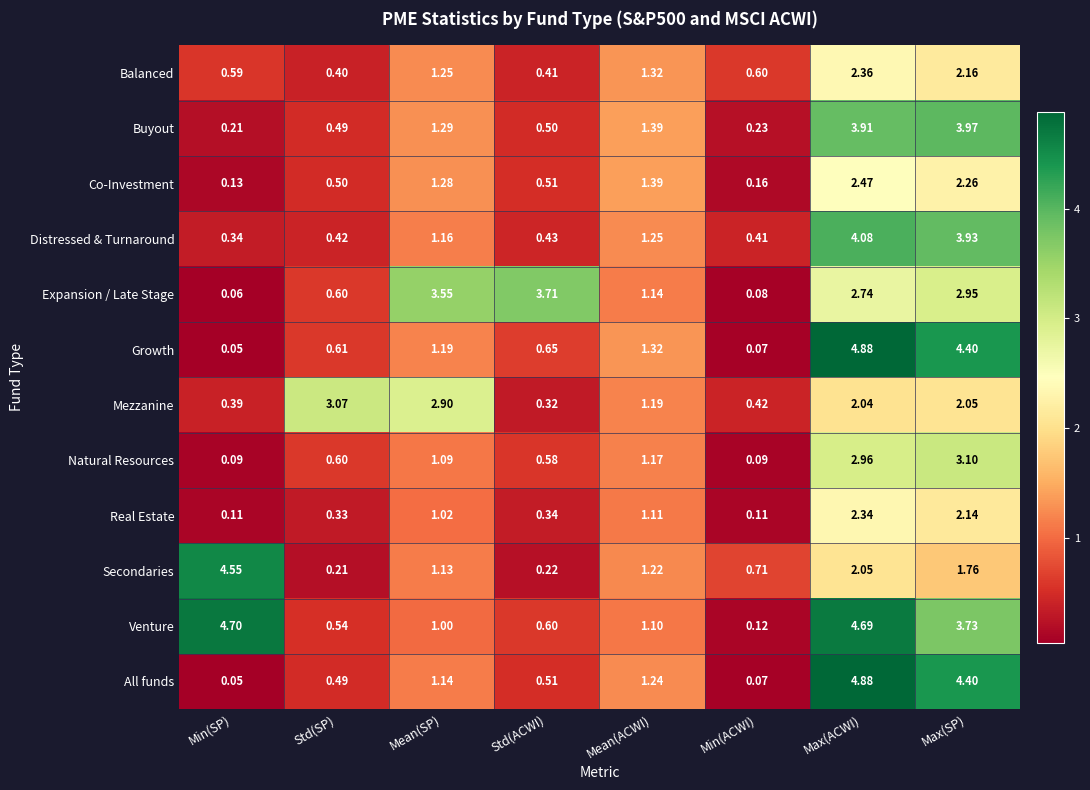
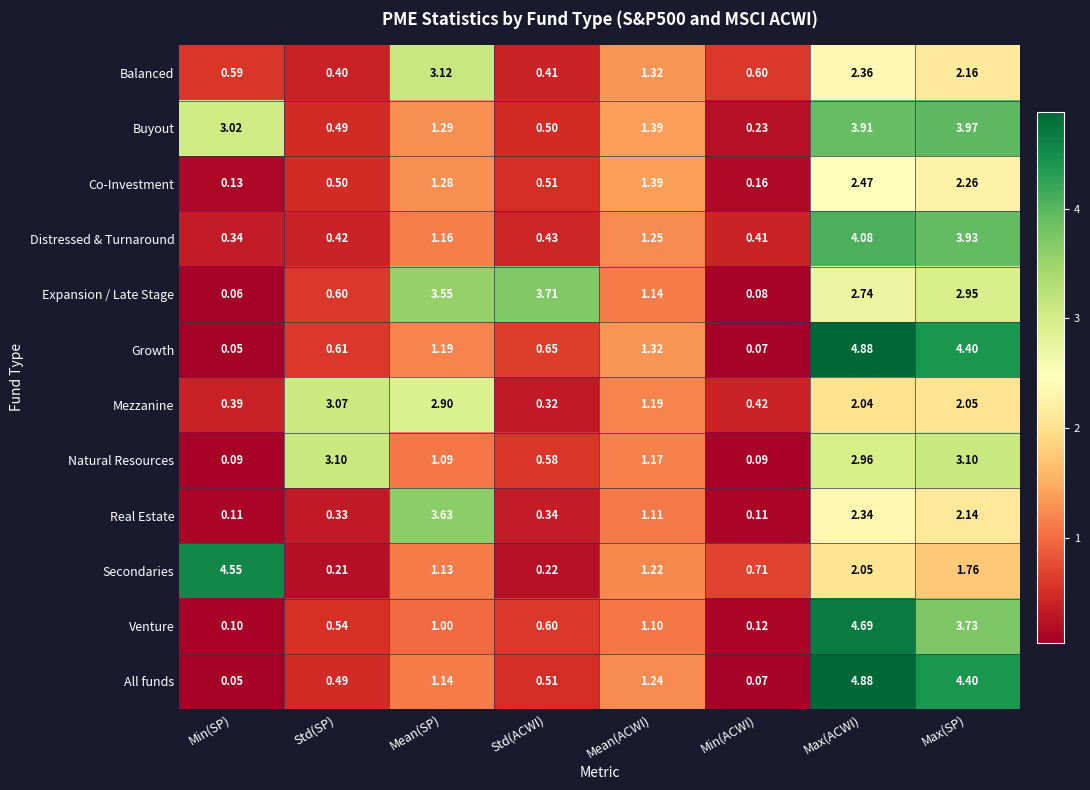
  {
    "Balanced": {
      "Min(SP)": 0.59,
      "Std(SP)": 0.40,
-     "Mean(SP)": 1.25,
+     "Mean(SP)": 3.12,
      "Std(ACWI)": 0.41,
      "Mean(ACWI)": 1.32,
      "Min(ACWI)": 0.60,
      "Max(ACWI)": 2.36,
      "Max(SP)": 2.16
    },
    "Buyout": {
-     "Min(SP)": 0.21,
+     "Min(SP)": 3.02,
      "Std(SP)": 0.49,
      "Mean(SP)": 1.29,
      "Std(ACWI)": 0.50,
      "Mean(ACWI)": 1.39,
      "Min(ACWI)": 0.23,
      "Max(ACWI)": 3.91,
      "Max(SP)": 3.97
    },
    "Co-Investment": {
      "Min(SP)": 0.13,
      "Std(SP)": 0.50,
      "Mean(SP)": 1.28,
      "Std(ACWI)": 0.51,
      "Mean(ACWI)": 1.39,
      "Min(ACWI)": 0.16,
      "Max(ACWI)": 2.47,
      "Max(SP)": 2.26
    },
    "Distressed & Turnaround": {
      "Min(SP)": 0.34,
      "Std(SP)": 0.42,
      "Mean(SP)": 1.16,
      "Std(ACWI)": 0.43,
      "Mean(ACWI)": 1.25,
      "Min(ACWI)": 0.41,
      "Max(ACWI)": 4.08,
      "Max(SP)": 3.93
    },
    "Expansion / Late Stage": {
      "Min(SP)": 0.06,
      "Std(SP)": 0.60,
      "Mean(SP)": 3.55,
      "Std(ACWI)": 3.71,
      "Mean(ACWI)": 1.14,
      "Min(ACWI)": 0.08,
      "Max(ACWI)": 2.74,
      "Max(SP)": 2.95
    },
    "Growth": {
      "Min(SP)": 0.05,
      "Std(SP)": 0.61,
      "Mean(SP)": 1.19,
      "Std(ACWI)": 0.65,
      "Mean(ACWI)": 1.32,
      "Min(ACWI)": 0.07,
      "Max(ACWI)": 4.88,
      "Max(SP)": 4.40
    },
    "Mezzanine": {
      "Min(SP)": 0.39,
      "Std(SP)": 3.07,
      "Mean(SP)": 2.90,
      "Std(ACWI)": 0.32,
      "Mean(ACWI)": 1.19,
      "Min(ACWI)": 0.42,
      "Max(ACWI)": 2.04,
      "Max(SP)": 2.05
    },
    "Natural Resources": {
      "Min(SP)": 0.09,
-     "Std(SP)": 0.60,
+     "Std(SP)": 3.10,
      "Mean(SP)": 1.09,
      "Std(ACWI)": 0.58,
      "Mean(ACWI)": 1.17,
      "Min(ACWI)": 0.09,
      "Max(ACWI)": 2.96,
      "Max(SP)": 3.10
    },
    "Real Estate": {
      "Min(SP)": 0.11,
      "Std(SP)": 0.33,
-     "Mean(SP)": 1.02,
+     "Mean(SP)": 3.63,
      "Std(ACWI)": 0.34,
      "Mean(ACWI)": 1.11,
      "Min(ACWI)": 0.11,
      "Max(ACWI)": 2.34,
      "Max(SP)": 2.14
    },
    "Secondaries": {
      "Min(SP)": 4.55,
      "Std(SP)": 0.21,
      "Mean(SP)": 1.13,
      "Std(ACWI)": 0.22,
      "Mean(ACWI)": 1.22,
      "Min(ACWI)": 0.71,
      "Max(ACWI)": 2.05,
      "Max(SP)": 1.76
    },
    "Venture": {
-     "Min(SP)": 4.70,
+     "Min(SP)": 0.10,
      "Std(SP)": 0.54,
      "Mean(SP)": 1.00,
      "Std(ACWI)": 0.60,
      "Mean(ACWI)": 1.10,
      "Min(ACWI)": 0.12,
      "Max(ACWI)": 4.69,
      "Max(SP)": 3.73
    },
    "All funds": {
      "Min(SP)": 0.05,
      "Std(SP)": 0.49,
      "Mean(SP)": 1.14,
      "Std(ACWI)": 0.51,
      "Mean(ACWI)": 1.24,
      "Min(ACWI)": 0.07,
      "Max(ACWI)": 4.88,
      "Max(SP)": 4.40
    }
  }
